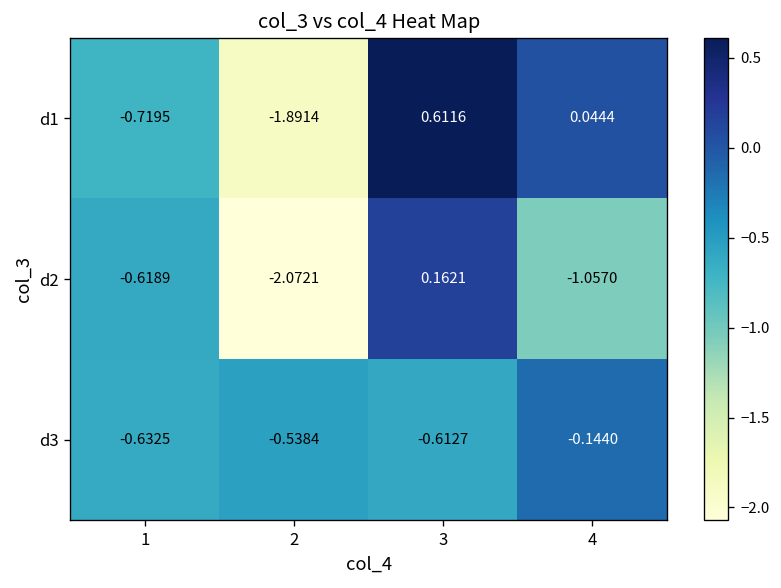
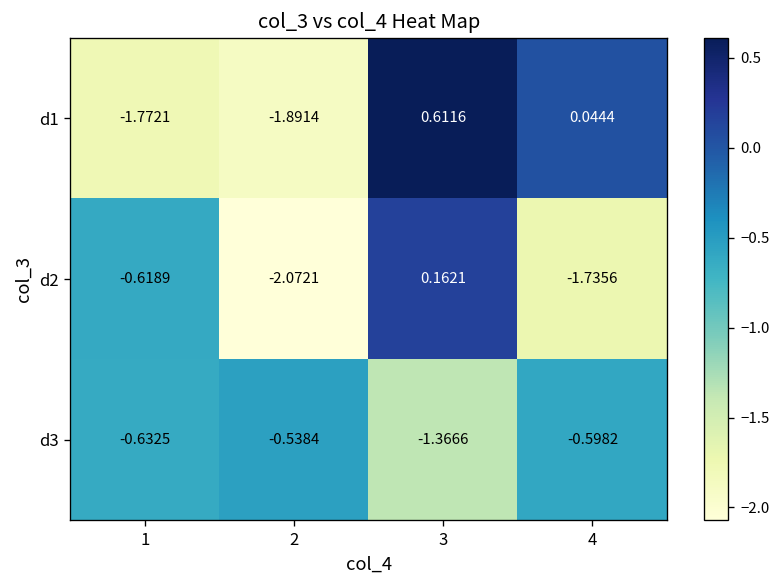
  {
    "d1": {
-     "1": -0.7195,
+     "1": -1.7721,
      "2": -1.8914,
      "3": 0.6116,
      "4": 0.0444
    },
    "d2": {
      "1": -0.6189,
      "2": -2.0721,
      "3": 0.1621,
-     "4": -1.0570
+     "4": -1.7356
    },
    "d3": {
      "1": -0.6325,
      "2": -0.5384,
-     "3": -0.6127,
-     "4": -0.1440
+     "3": -1.3666,
+     "4": -0.5982
    }
  }
